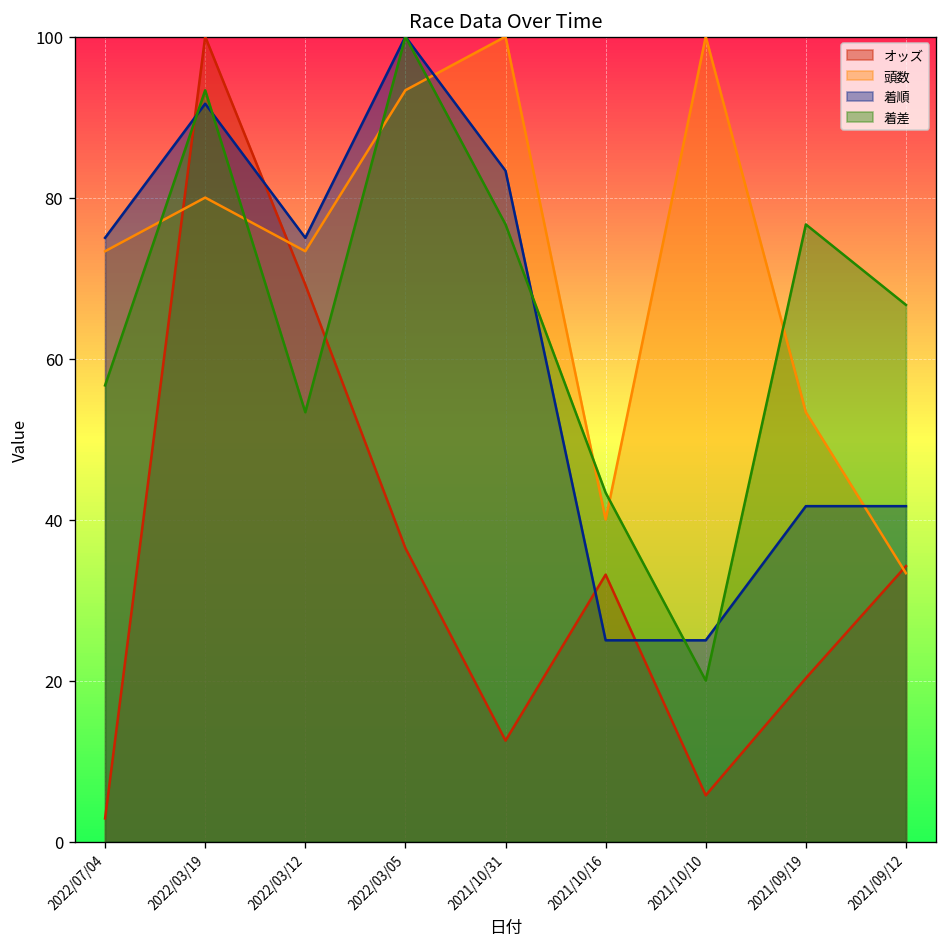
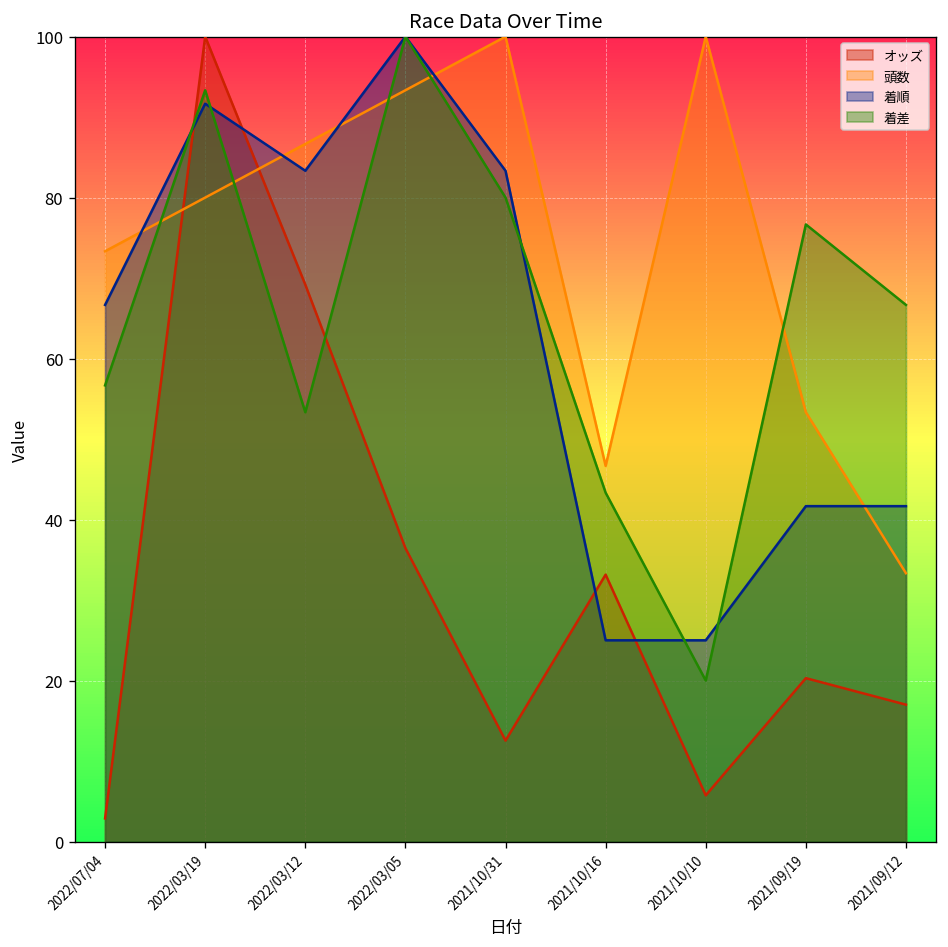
  {
    "オッズ": {
      "2022/07/04": 3,
      "2022/03/19": 100,
      "2022/03/12": 69,
      "2022/03/05": 36,
      "2021/10/31": 13,
      "2021/10/16": 33,
      "2021/10/10": 6,
      "2021/09/19": 20,
-     "2021/09/12": 34
+     "2021/09/12": 17
    },
    "頭数": {
      "2022/07/04": 73,
      "2022/03/19": 80,
-     "2022/03/12": 73,
+     "2022/03/12": 87,
      "2022/03/05": 93,
      "2021/10/31": 100,
-     "2021/10/16": 40,
+     "2021/10/16": 47,
      "2021/10/10": 100,
      "2021/09/19": 53,
      "2021/09/12": 33
    },
    "着順": {
-     "2022/07/04": 75,
+     "2022/07/04": 67,
      "2022/03/19": 92,
-     "2022/03/12": 75,
+     "2022/03/12": 83,
      "2021/10/31": 83,
      "2021/10/16": 25,
      "2021/10/10": 25,
      "2021/09/19": 42,
      "2021/09/12": 42
    },
    "着差": {
      "2022/07/04": 57,
      "2022/03/19": 93,
      "2022/03/12": 53,
-     "2021/10/31": 77,
+     "2021/10/31": 80,
      "2021/10/16": 43,
      "2021/10/10": 20,
      "2021/09/19": 77,
      "2021/09/12": 67
    }
  }
